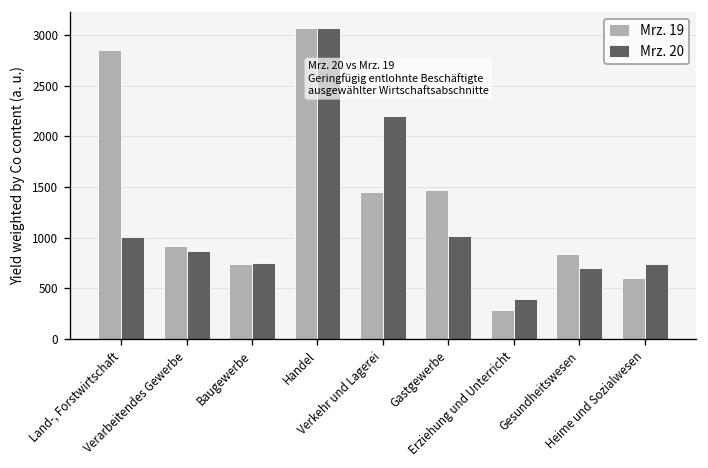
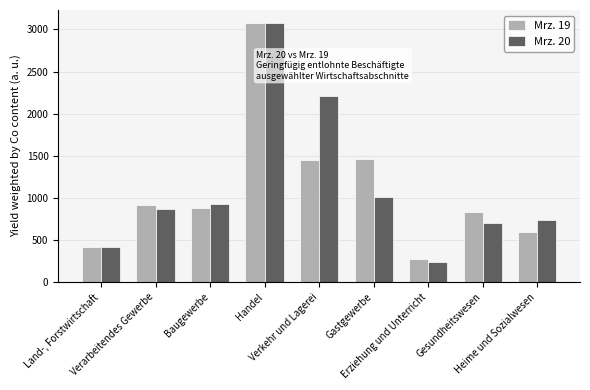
  {
    "Mrz. 19": {
-     "Land-, Forstwirtschaft": 2900,
+     "Land-, Forstwirtschaft": 400,
      "Verarbeitendes Gewerbe": 900,
-     "Baugewerbe": 700,
+     "Baugewerbe": 900,
      "Handel": 3100,
      "Verkehr und Lagerei": 1500,
      "Gastgewerbe": 1500,
      "Erziehung und Unterricht": 300,
      "Gesundheitswesen": 800,
      "Heime und Sozialwesen": 600
    },
    "Mrz. 20": {
-     "Land-, Forstwirtschaft": 1000,
+     "Land-, Forstwirtschaft": 400,
      "Verarbeitendes Gewerbe": 900,
-     "Baugewerbe": 800,
+     "Baugewerbe": 900,
      "Handel": 3100,
      "Gastgewerbe": 1000,
-     "Erziehung und Unterricht": 400,
+     "Erziehung und Unterricht": 200,
      "Gesundheitswesen": 700,
      "Heime und Sozialwesen": 700
    }
  }
